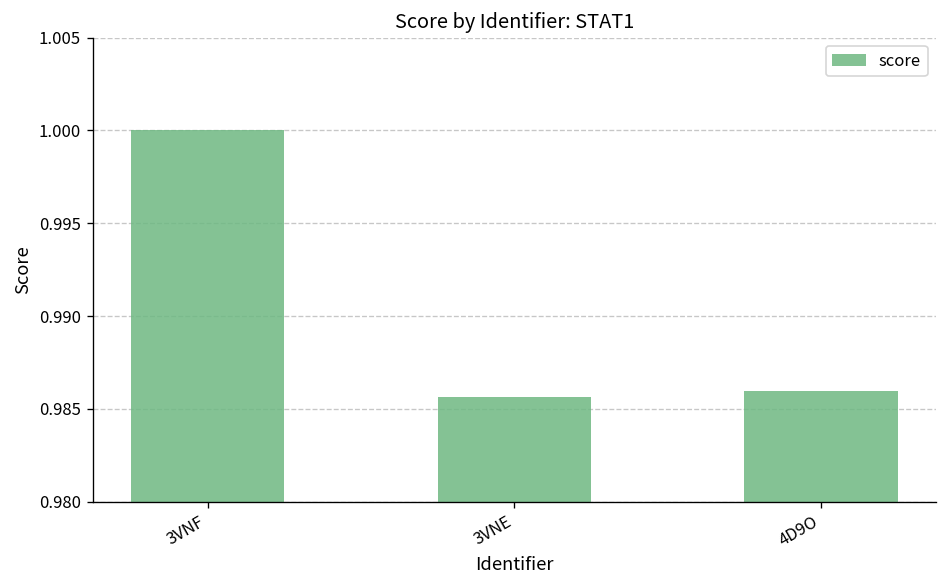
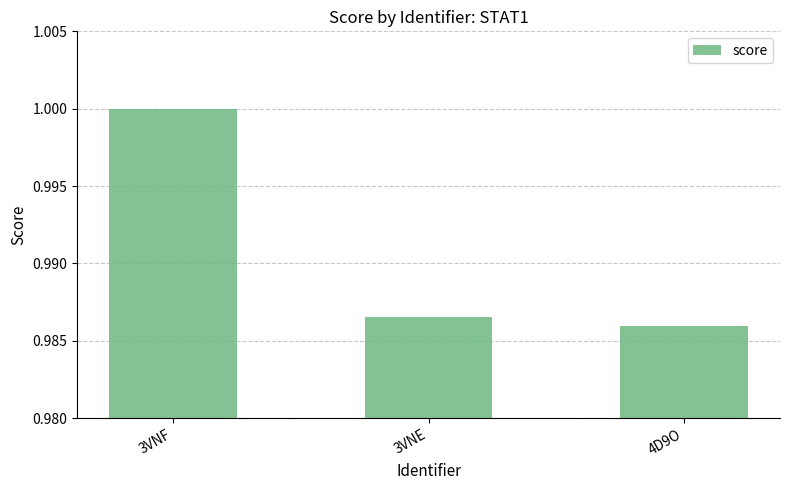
  {
    "3VNF": 1.0000,
-   "3VNE": 0.9857,
+   "3VNE": 0.9865,
    "4D9O": 0.9860
  }
